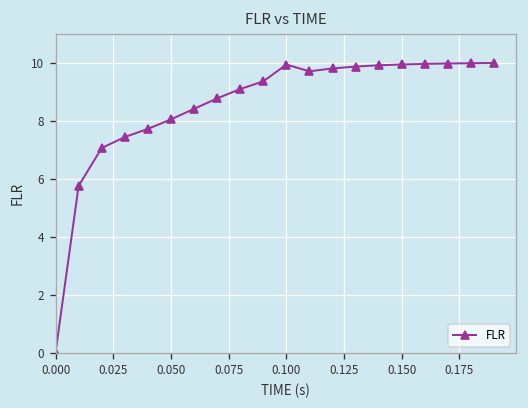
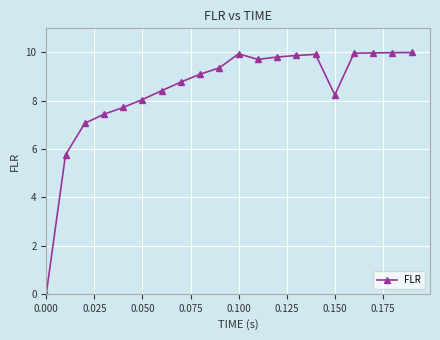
  {
    "0.000": 0.0,
    "0.050": 8.1,
    "0.100": 9.9,
-   "0.150": 9.9
+   "0.150": 8.2
  }
